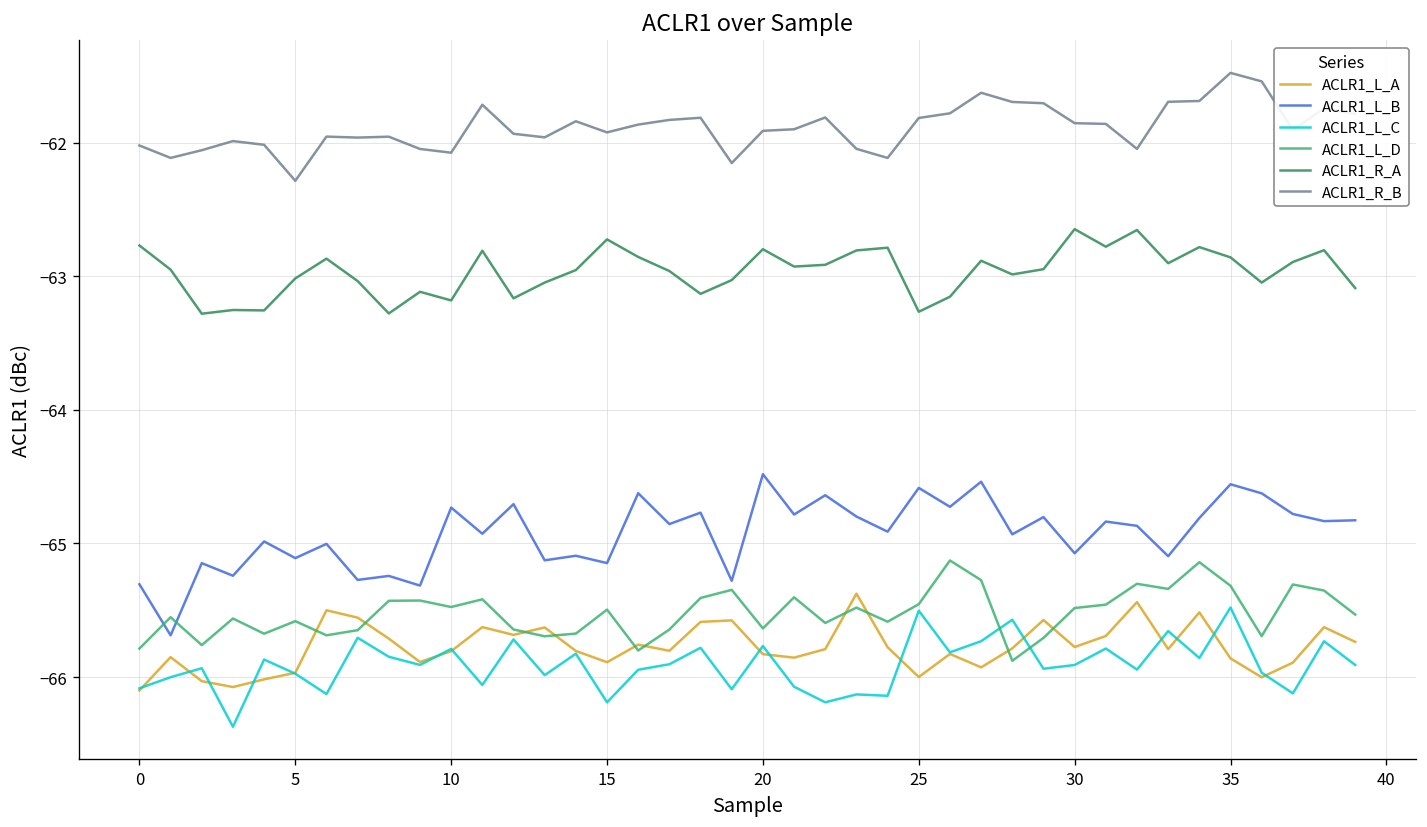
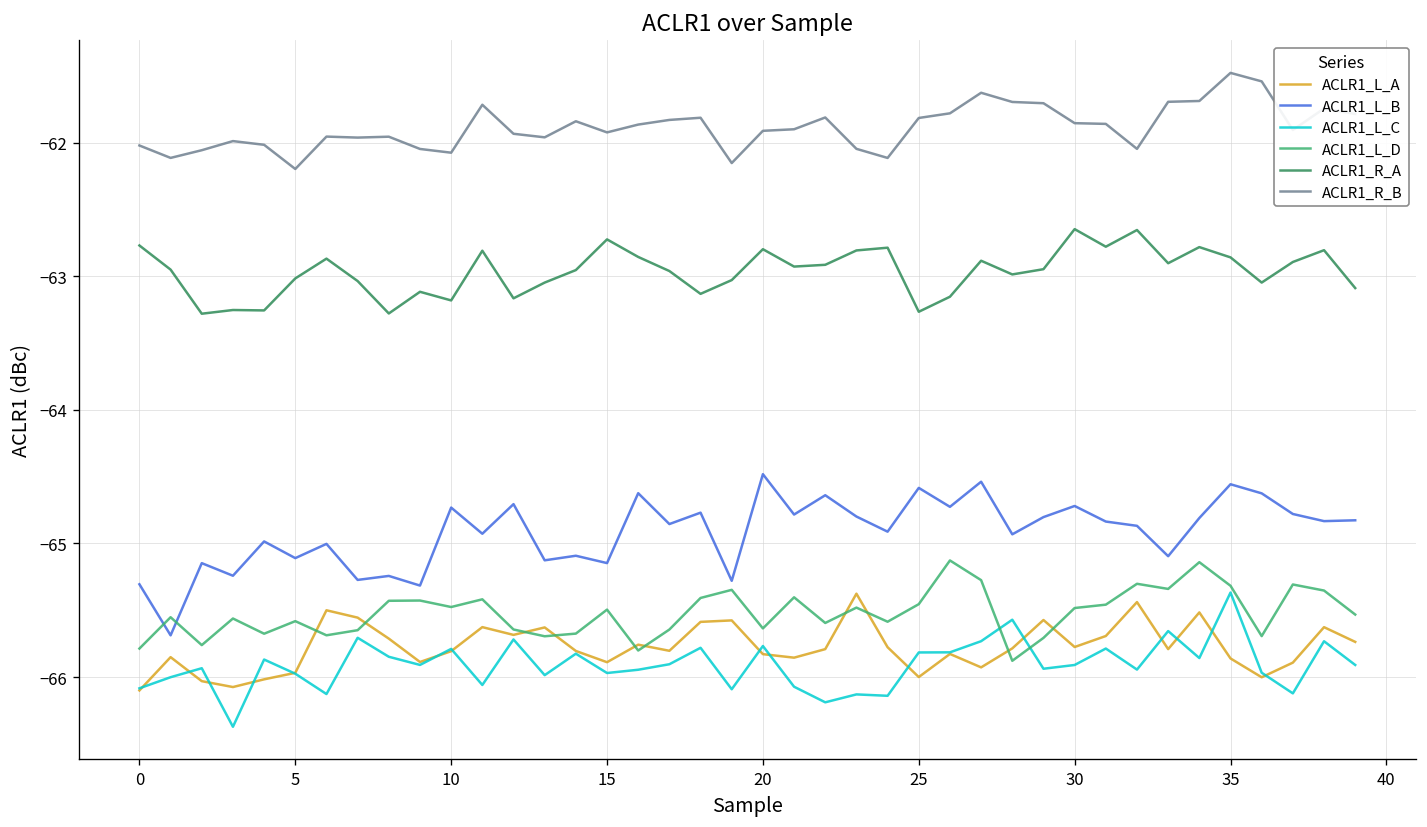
  {
    "ACLR1_L_A": {
      "15": -65.89,
      "20": -65.83,
      "25": -66.00,
      "30": -65.77,
      "35": -65.86
    },
    "ACLR1_L_B": {
      "0": -65.31,
      "5": -65.11,
      "10": -64.73,
      "15": -65.15,
      "20": -64.48,
      "25": -64.58,
-     "30": -65.07,
+     "30": -64.72,
      "35": -64.56
    },
    "ACLR1_L_C": {
-     "15": -66.19,
+     "15": -65.97,
      "20": -65.77,
-     "25": -65.50,
+     "25": -65.82,
      "30": -65.91,
-     "35": -65.48
+     "35": -65.37
    },
    "ACLR1_R_B": {
      "0": -62.02,
-     "5": -62.29,
+     "5": -62.20,
      "10": -62.08,
      "15": -61.92,
      "20": -61.91,
      "25": -61.82,
      "30": -61.85,
      "35": -61.48
    }
  }
